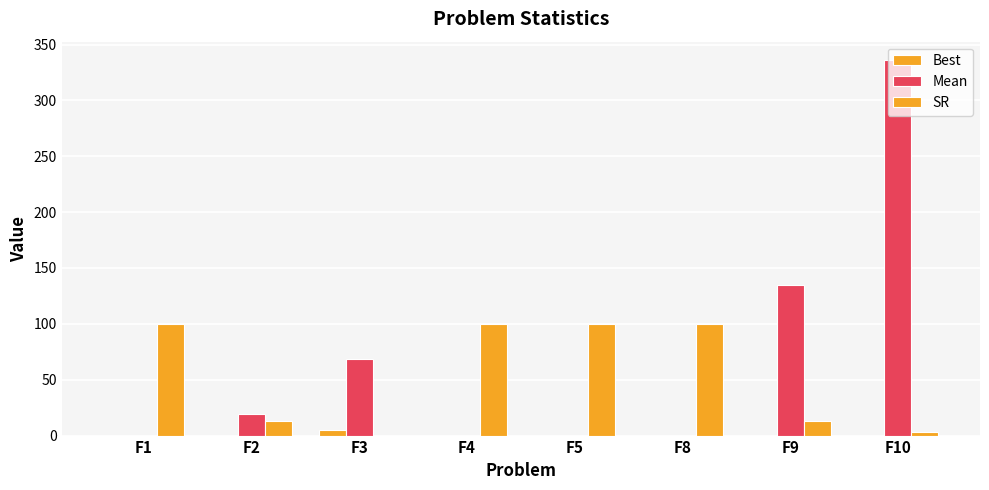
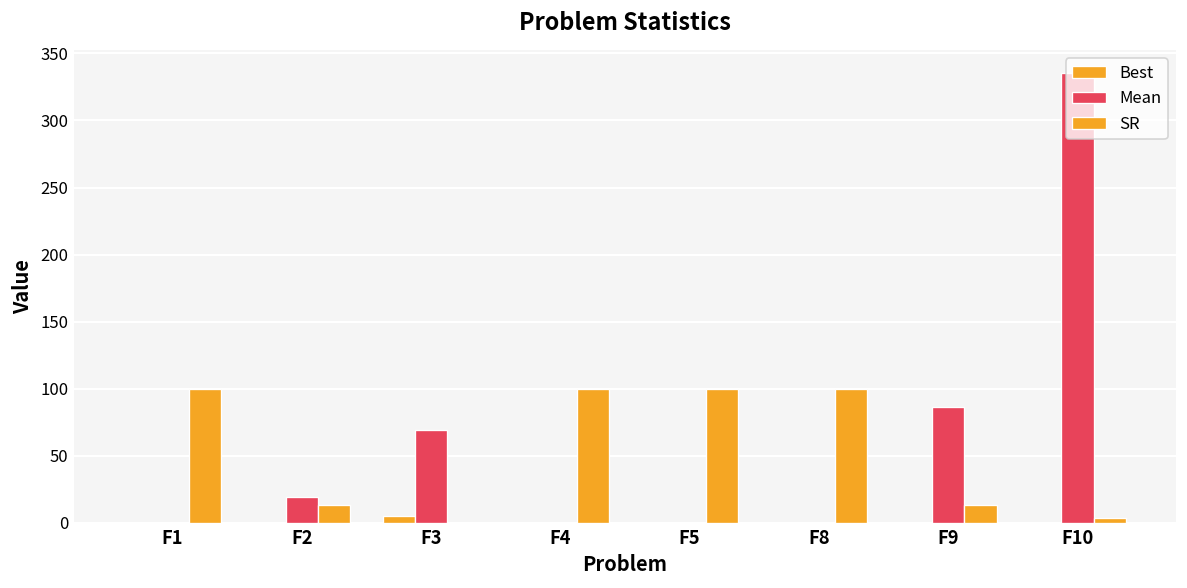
  {
    "Mean": {
      "F1": 0,
      "F2": 19,
      "F3": 69,
      "F4": 0,
      "F5": 0,
      "F8": 0,
-     "F9": 134
+     "F9": 87
    }
  }
